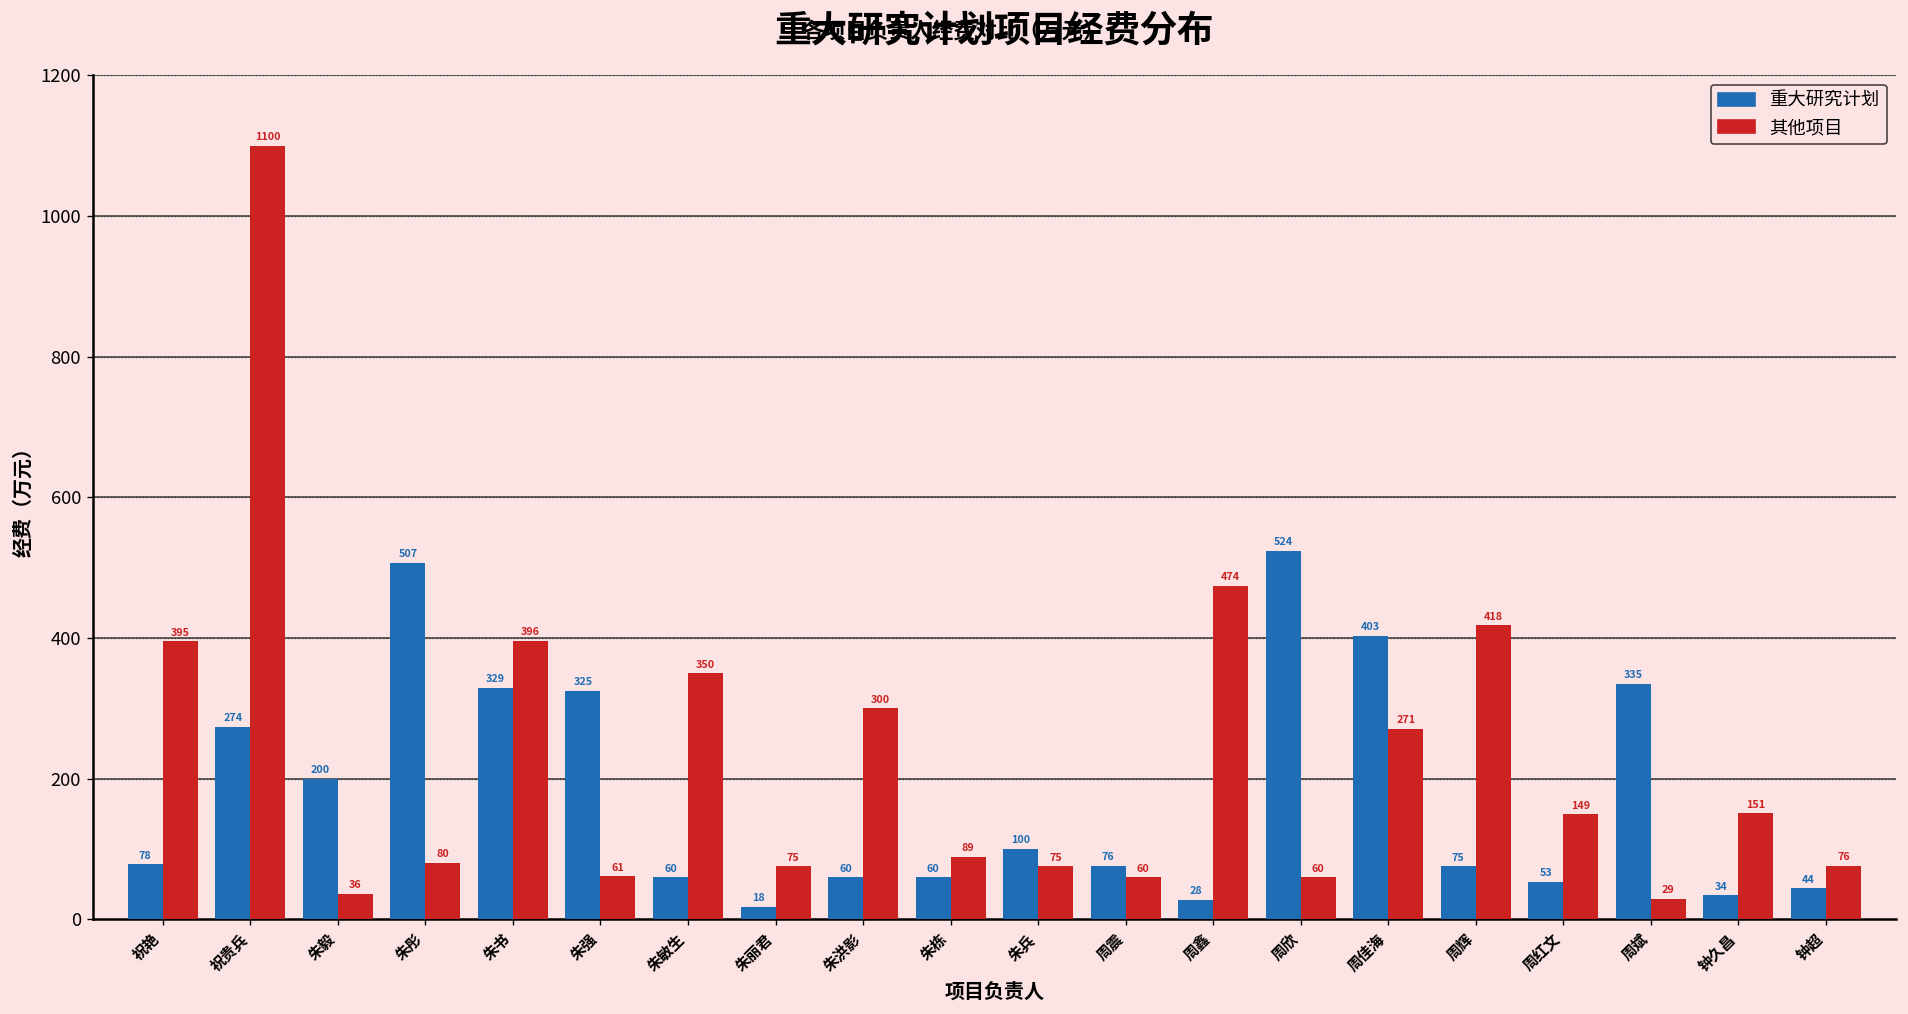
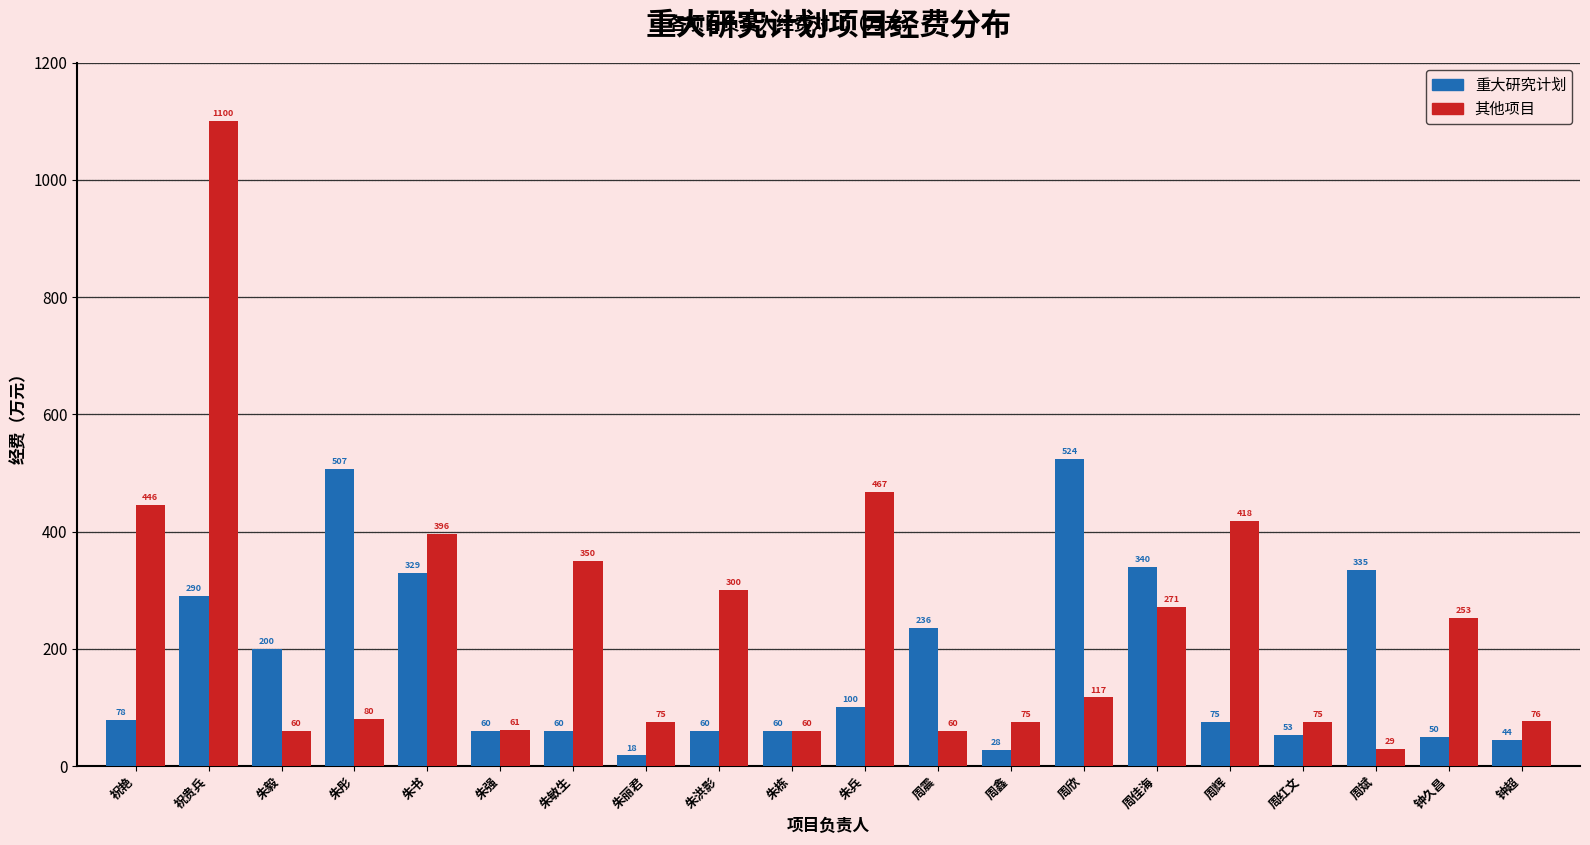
  {
    "重大研究计划": {
      "祝艳": 78,
-     "祝贵兵": 274,
+     "祝贵兵": 290,
      "朱毅": 200,
      "朱彤": 507,
      "朱书": 329,
-     "朱强": 325,
+     "朱强": 60,
      "朱敏生": 60,
      "朱丽君": 18,
      "朱洪影": 60,
      "朱栋": 60,
      "朱兵": 100,
-     "周震": 76,
+     "周震": 236,
      "周鑫": 28,
      "周欣": 524,
-     "周佳海": 403,
+     "周佳海": 340,
      "周辉": 75,
      "周红文": 53,
      "周斌": 335,
-     "钟久昌": 34,
+     "钟久昌": 50,
      "钟超": 44
    },
    "其他项目": {
-     "祝艳": 395,
+     "祝艳": 446,
      "祝贵兵": 1100,
-     "朱毅": 36,
+     "朱毅": 60,
      "朱彤": 80,
      "朱书": 396,
      "朱强": 61,
      "朱敏生": 350,
      "朱丽君": 75,
      "朱洪影": 300,
-     "朱栋": 89,
-     "朱兵": 75,
+     "朱栋": 60,
+     "朱兵": 467,
      "周震": 60,
-     "周鑫": 474,
-     "周欣": 60,
+     "周鑫": 75,
+     "周欣": 117,
      "周佳海": 271,
      "周辉": 418,
-     "周红文": 149,
+     "周红文": 75,
      "周斌": 29,
-     "钟久昌": 151,
+     "钟久昌": 253,
      "钟超": 76
    }
  }
